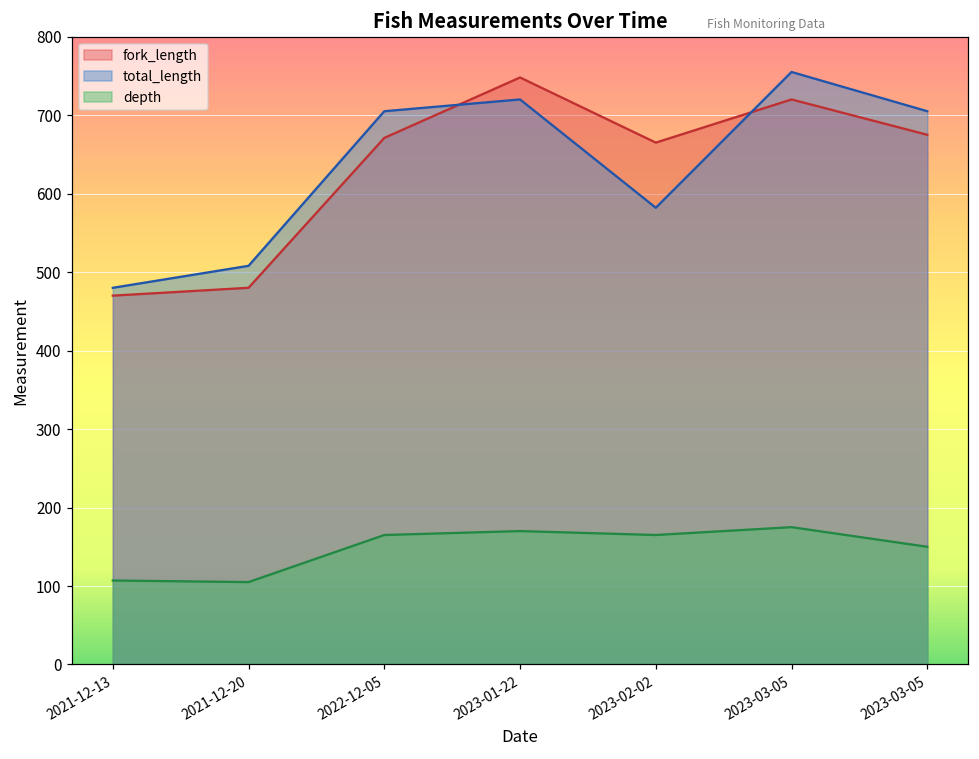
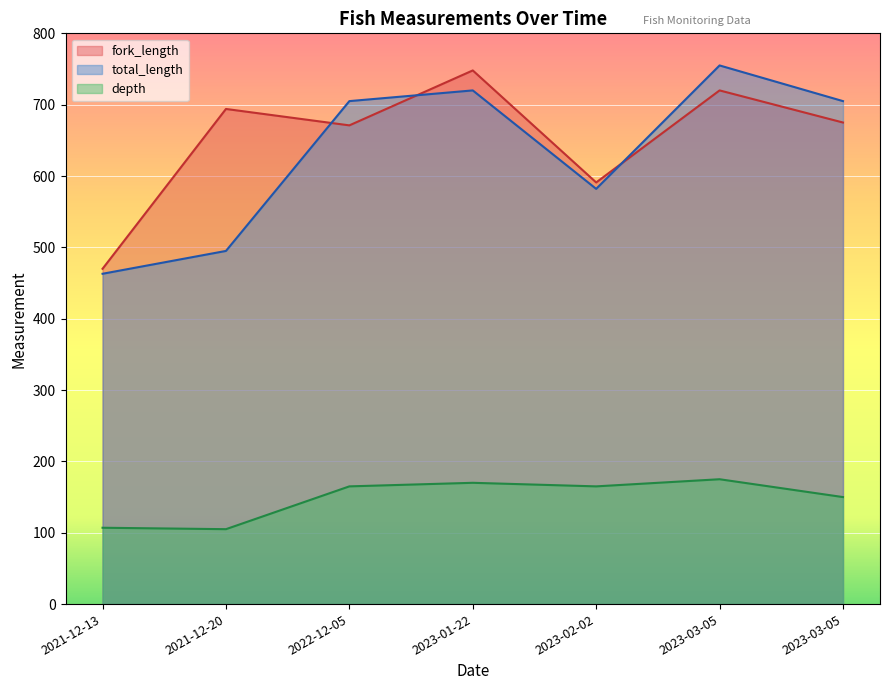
  {
    "fork_length": {
      "2021-12-13": 470,
-     "2021-12-20": 480,
+     "2021-12-20": 690,
      "2022-12-05": 670,
      "2023-01-22": 750,
-     "2023-02-02": 670
+     "2023-02-02": 590
    },
    "total_length": {
-     "2021-12-13": 480,
-     "2021-12-20": 510,
+     "2021-12-13": 460,
+     "2021-12-20": 500,
      "2022-12-05": 710,
      "2023-01-22": 720,
      "2023-02-02": 580
    },
    "depth": {
      "2021-12-13": 110,
      "2021-12-20": 110,
      "2022-12-05": 170,
      "2023-01-22": 170,
      "2023-02-02": 170
    }
  }
